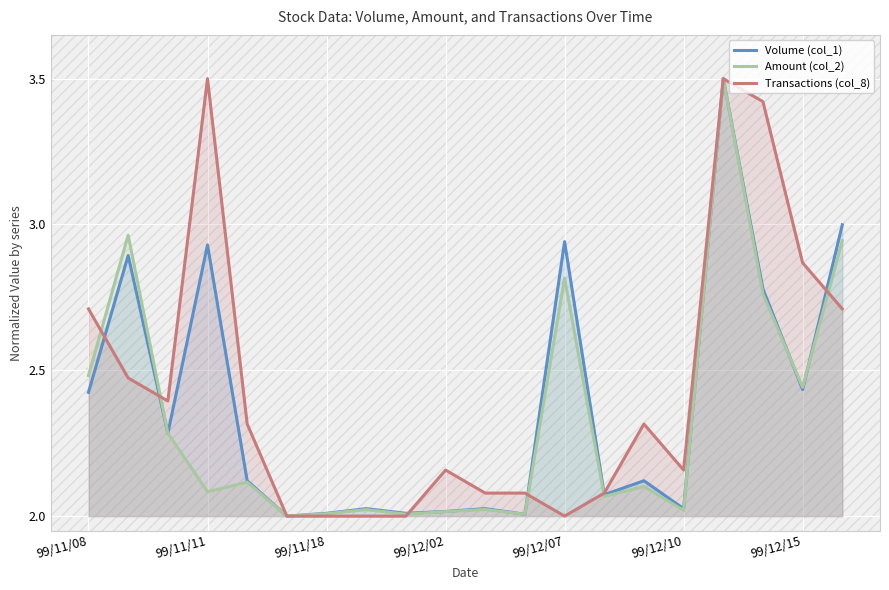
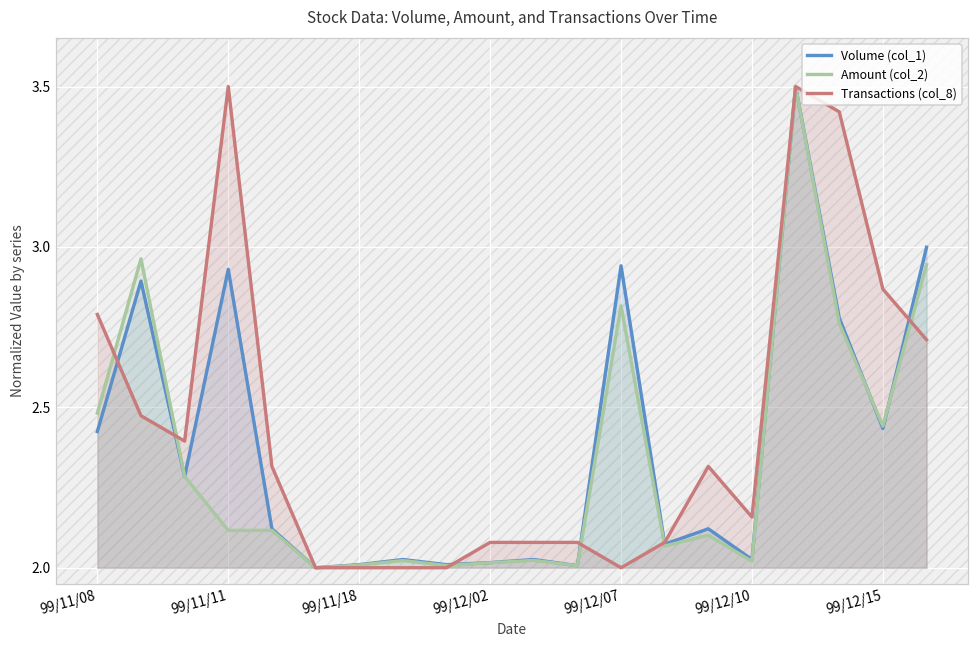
  {
    "Volume (col_1)": {
      "99/11/08": 2.42,
      "99/11/11": 2.93,
      "99/12/07": 2.94
    },
    "Amount (col_2)": {
      "99/11/08": 2.48,
-     "99/11/11": 2.08,
+     "99/11/11": 2.12,
      "99/12/07": 2.82
    },
    "Transactions (col_8)": {
-     "99/11/08": 2.71,
+     "99/11/08": 2.79,
      "99/11/11": 3.50,
-     "99/12/02": 2.16,
+     "99/12/02": 2.08,
      "99/12/07": 2.00,
      "99/12/10": 2.16,
      "99/12/15": 2.87
    }
  }
